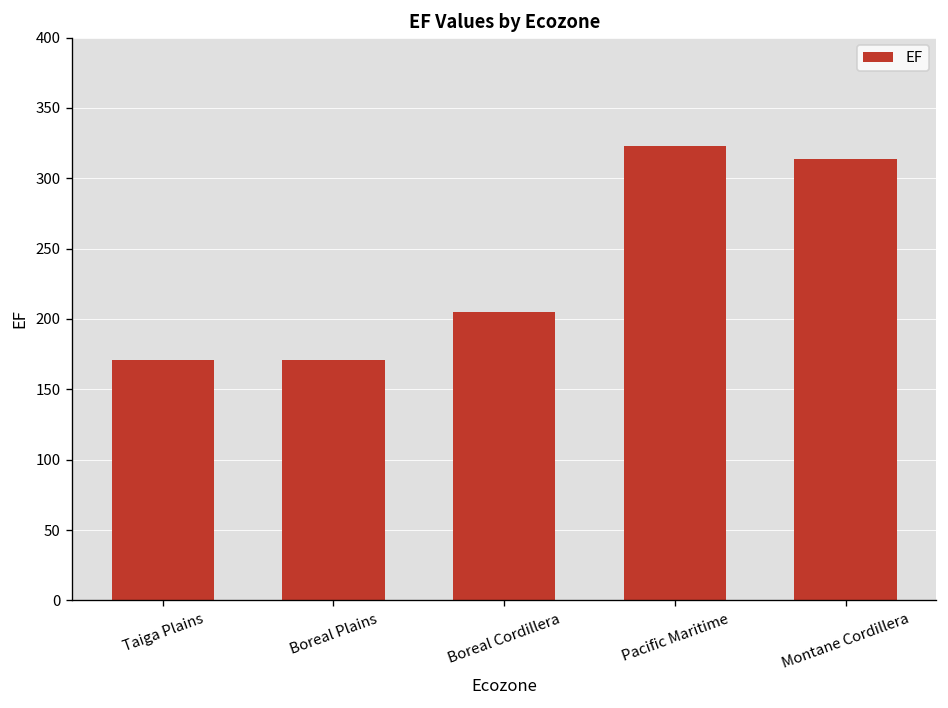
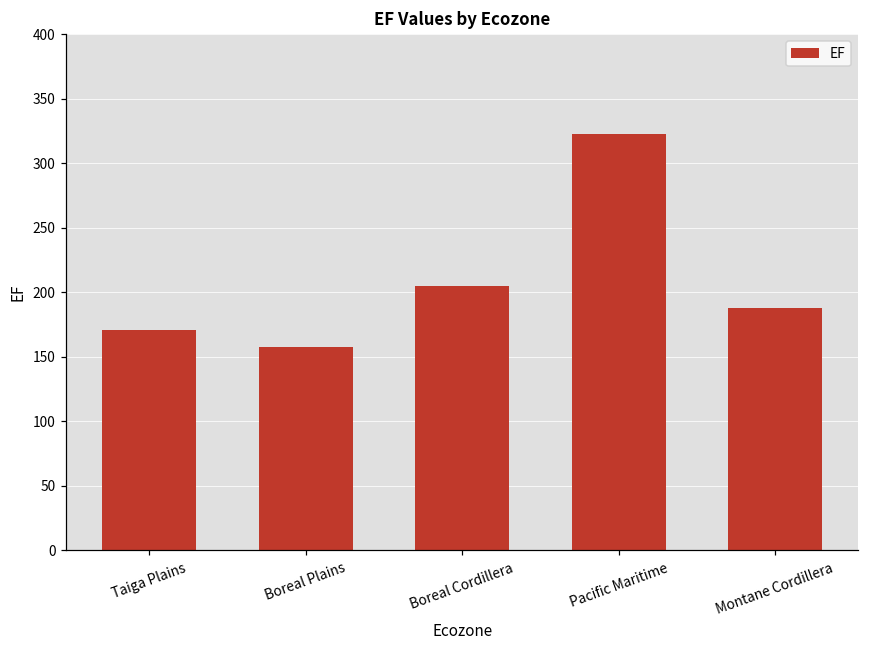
  {
    "Taiga Plains": 171,
-   "Boreal Plains": 171,
+   "Boreal Plains": 158,
    "Boreal Cordillera": 205,
    "Pacific Maritime": 323,
-   "Montane Cordillera": 314
+   "Montane Cordillera": 188
  }
